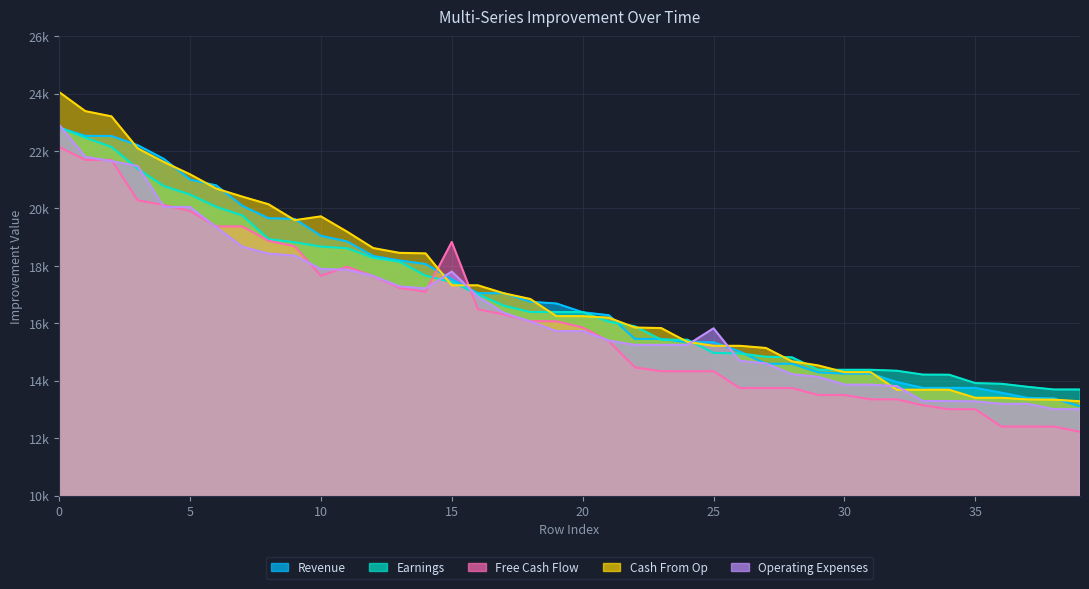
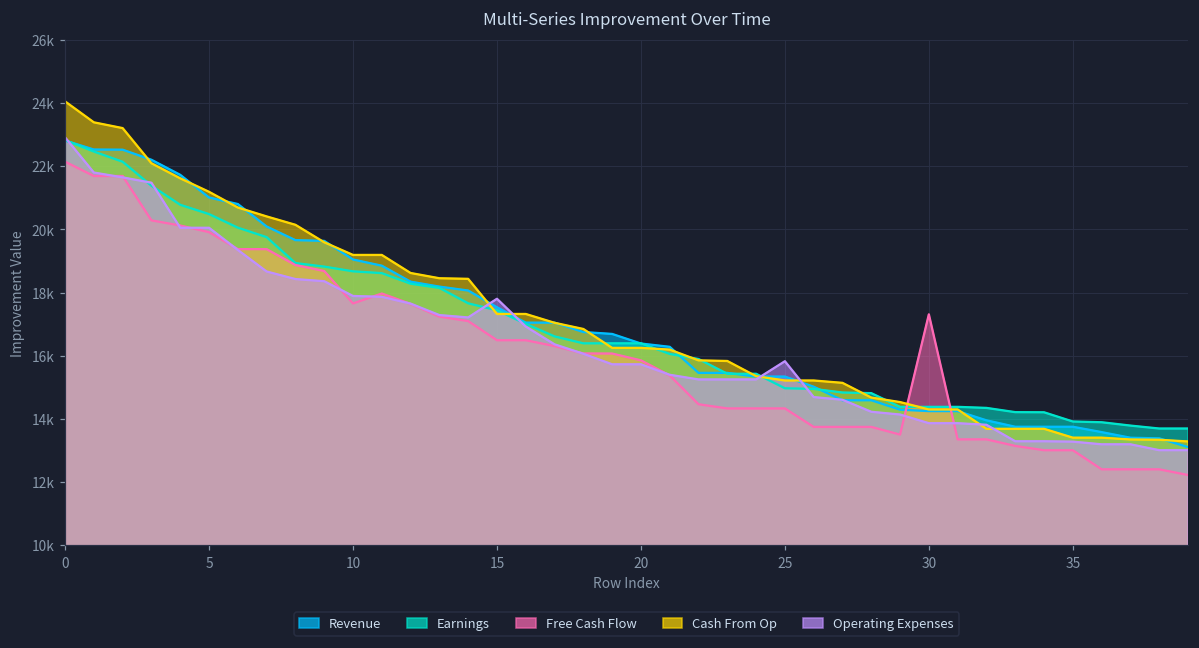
  {
    "Free Cash Flow": {
      "0": 22100,
      "5": 19900,
      "10": 17700,
-     "15": 18800,
+     "15": 16500,
      "20": 15900,
      "25": 14300,
-     "30": 13500,
+     "30": 17300,
      "35": 13000
    },
    "Cash From Op": {
      "0": 24100,
      "5": 21200,
-     "10": 19700,
+     "10": 19200,
      "15": 17300,
      "20": 16200,
      "25": 15200,
      "35": 13400
    },
    "Operating Expenses": {
      "5": 20100,
      "10": 17900,
      "15": 17800,
      "20": 15700,
      "25": 15800,
      "30": 13900,
      "35": 13300
    }
  }
